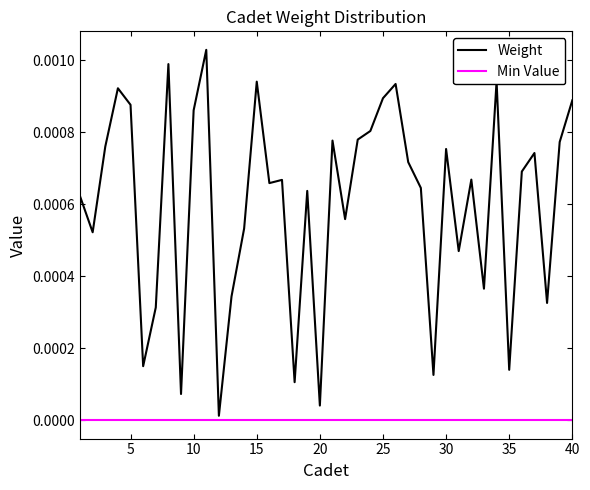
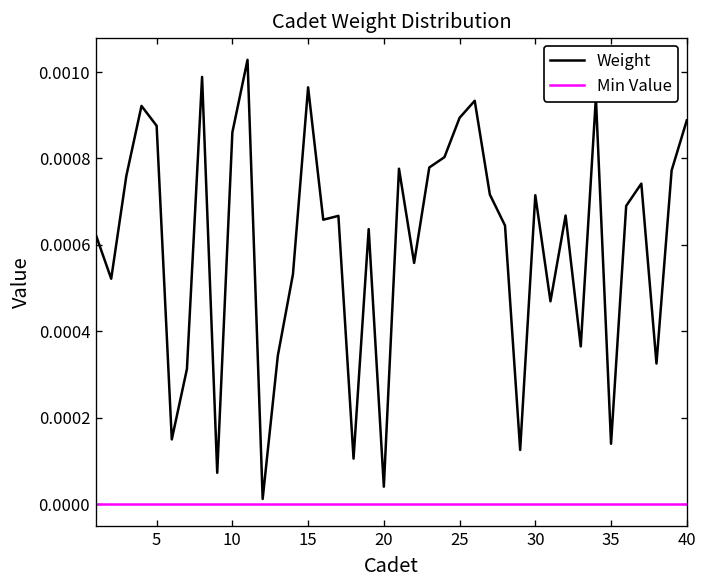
  {
    "Weight": {
      "5": 0.00088,
      "10": 0.00086,
-     "15": 0.00094,
+     "15": 0.00096,
      "20": 0.00004,
      "25": 0.00089,
-     "30": 0.00075,
+     "30": 0.00071,
      "35": 0.00014,
      "40": 0.00089
    },
    "Min Value": {
      "5": 0.00000,
      "10": 0.00000,
      "15": 0.00000,
      "20": 0.00000,
      "25": 0.00000,
      "30": 0.00000,
      "35": 0.00000,
      "40": 0.00000
    }
  }
